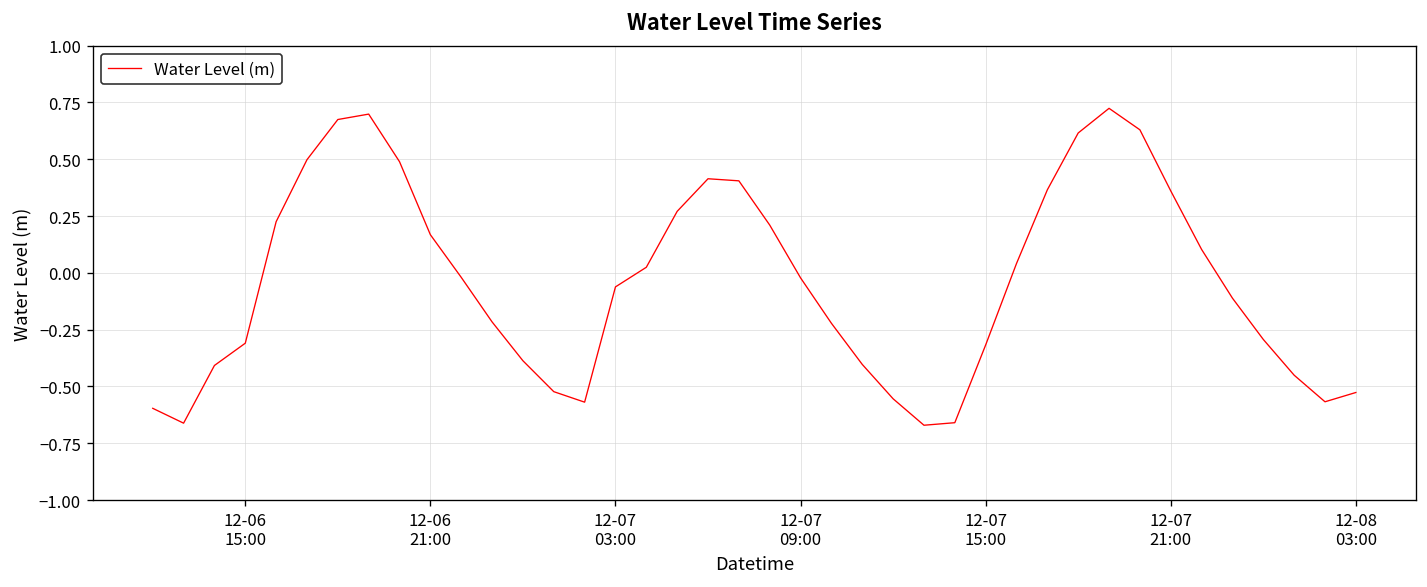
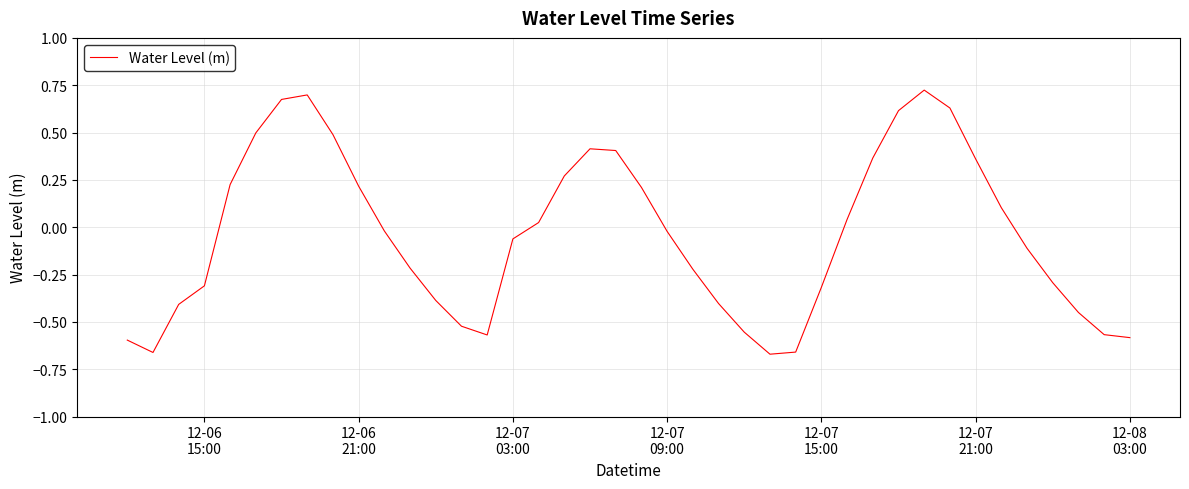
  {
    "12-06 15:00": -0.31,
-   "12-06 21:00": 0.17,
+   "12-06 21:00": 0.22,
    "12-07 03:00": -0.06,
    "12-07 09:00": -0.02,
    "12-07 15:00": -0.32,
    "12-07 21:00": 0.36,
-   "12-08 03:00": -0.53
+   "12-08 03:00": -0.58
  }
